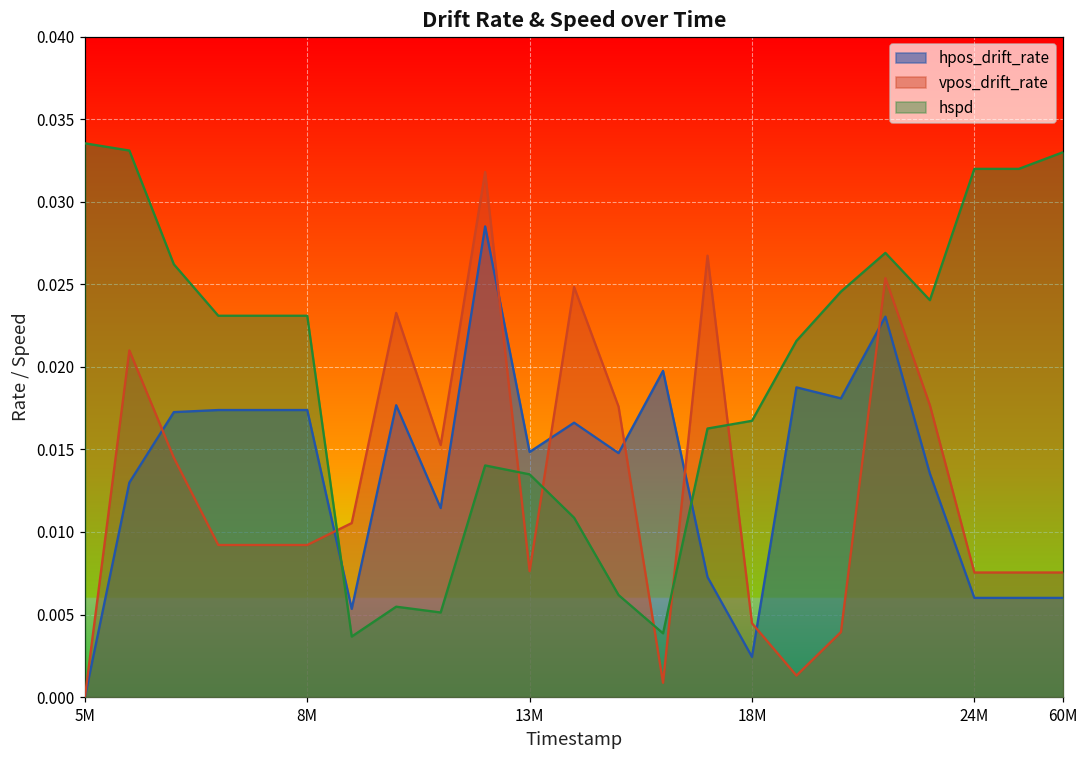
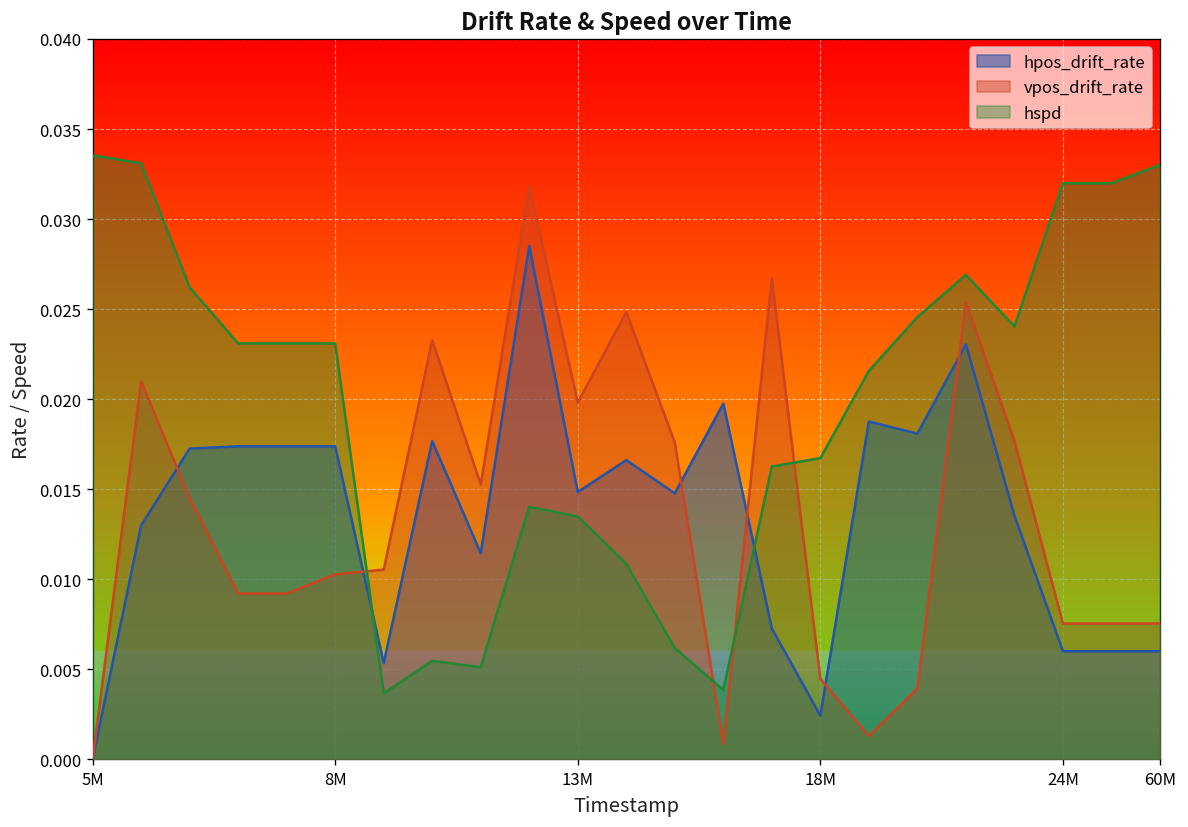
  {
    "hpos_drift_rate": {
      "8M": 0.0174,
      "13M": 0.0148,
      "18M": 0.0024,
      "24M": 0.0060,
      "60M": 0.0060
    },
    "vpos_drift_rate": {
-     "8M": 0.0092,
-     "13M": 0.0076,
+     "8M": 0.0103,
+     "13M": 0.0198,
      "18M": 0.0045,
      "24M": 0.0075,
      "60M": 0.0075
    },
    "hspd": {
      "5M": 0.0335,
      "8M": 0.0231,
      "13M": 0.0135,
      "18M": 0.0167,
      "24M": 0.0320,
      "60M": 0.0330
    }
  }
